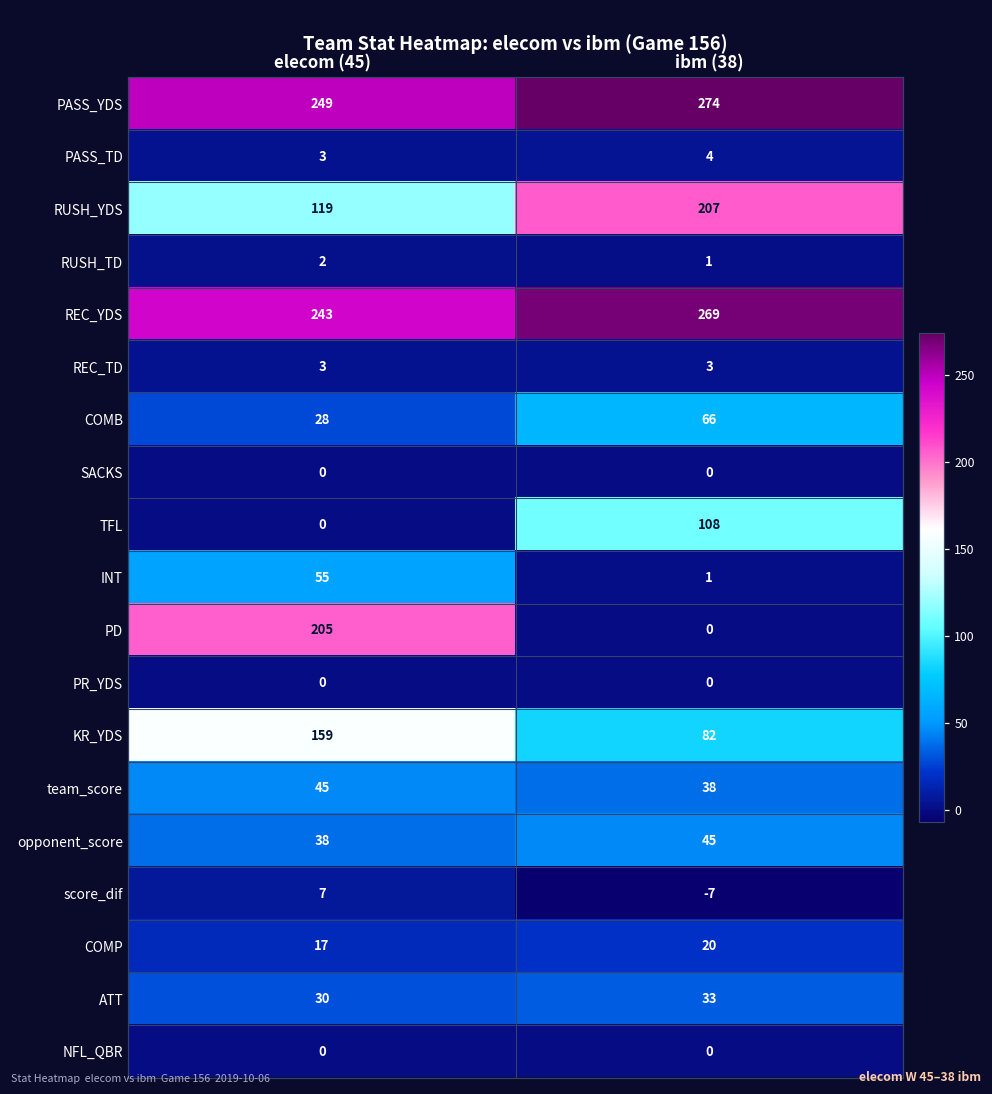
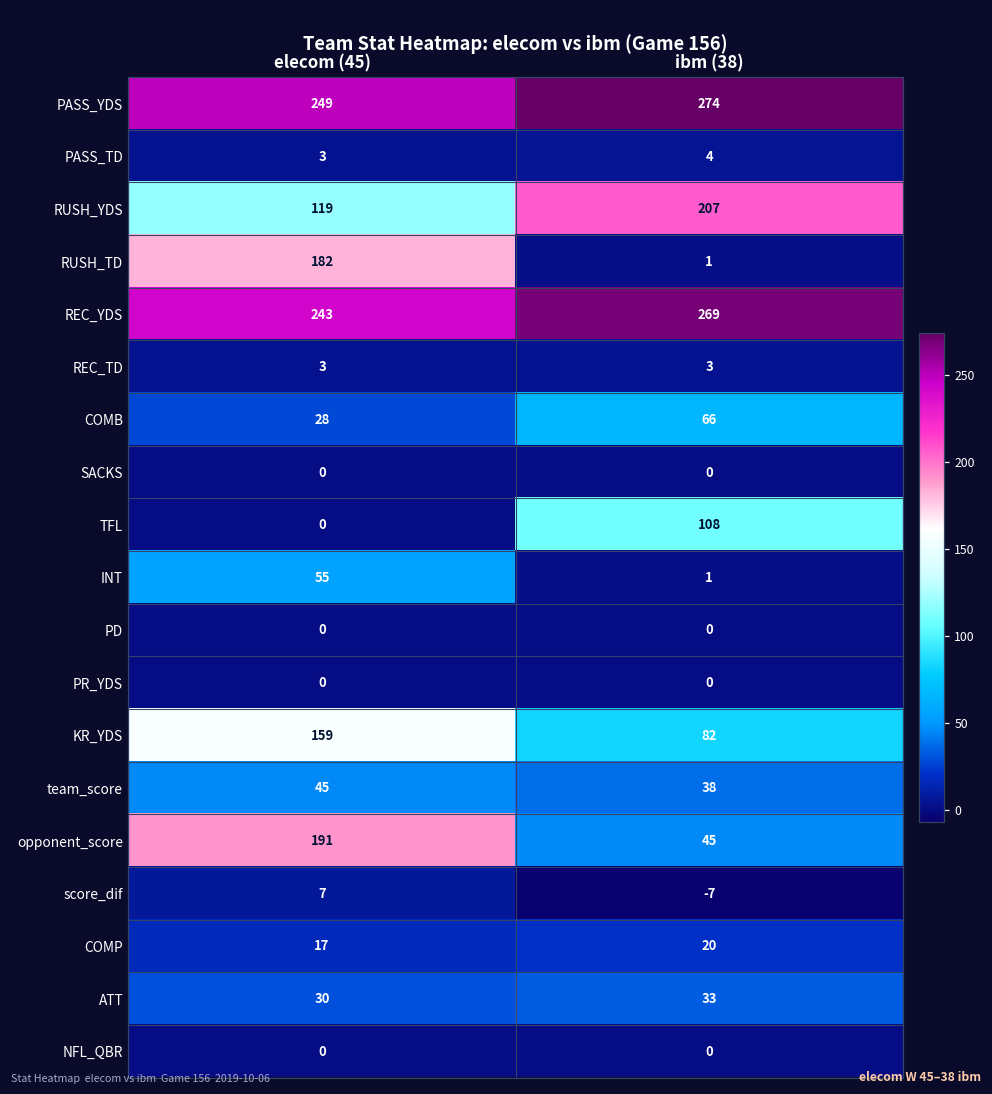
  {
    "PASS_YDS": {
      "elecom (45)": 249,
      "ibm (38)": 274
    },
    "PASS_TD": {
      "elecom (45)": 3,
      "ibm (38)": 4
    },
    "RUSH_YDS": {
      "elecom (45)": 119,
      "ibm (38)": 207
    },
    "RUSH_TD": {
-     "elecom (45)": 2,
+     "elecom (45)": 182,
      "ibm (38)": 1
    },
    "REC_YDS": {
      "elecom (45)": 243,
      "ibm (38)": 269
    },
    "REC_TD": {
      "elecom (45)": 3,
      "ibm (38)": 3
    },
    "COMB": {
      "elecom (45)": 28,
      "ibm (38)": 66
    },
    "SACKS": {
      "elecom (45)": 0,
      "ibm (38)": 0
    },
    "TFL": {
      "elecom (45)": 0,
      "ibm (38)": 108
    },
    "INT": {
      "elecom (45)": 55,
      "ibm (38)": 1
    },
    "PD": {
-     "elecom (45)": 205,
+     "elecom (45)": 0,
      "ibm (38)": 0
    },
    "PR_YDS": {
      "elecom (45)": 0,
      "ibm (38)": 0
    },
    "KR_YDS": {
      "elecom (45)": 159,
      "ibm (38)": 82
    },
    "team_score": {
      "elecom (45)": 45,
      "ibm (38)": 38
    },
    "opponent_score": {
-     "elecom (45)": 38,
+     "elecom (45)": 191,
      "ibm (38)": 45
    },
    "score_dif": {
      "elecom (45)": 7,
      "ibm (38)": -7
    },
    "COMP": {
      "elecom (45)": 17,
      "ibm (38)": 20
    },
    "ATT": {
      "elecom (45)": 30,
      "ibm (38)": 33
    },
    "NFL_QBR": {
      "elecom (45)": 0,
      "ibm (38)": 0
    }
  }
